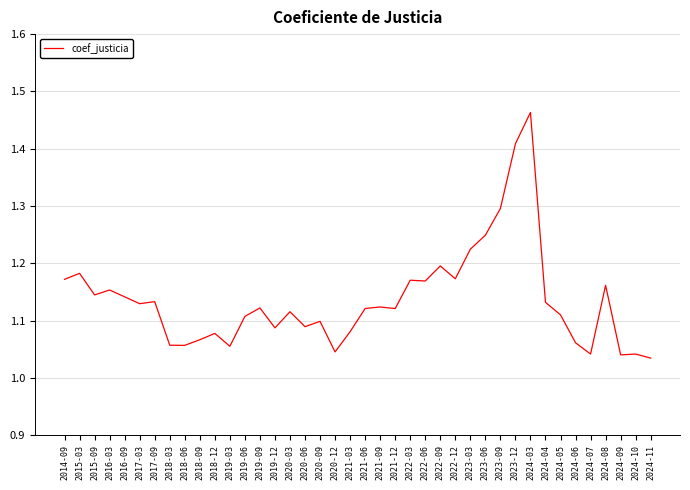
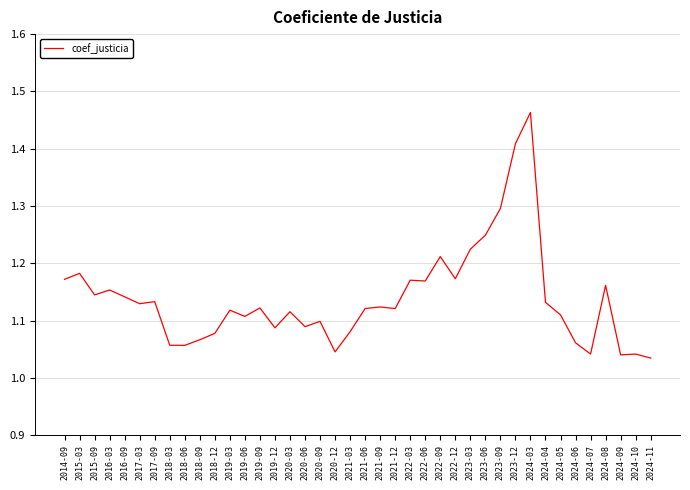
  {
    "2014-09": 1.17,
    "2015-03": 1.18,
    "2015-09": 1.14,
    "2016-03": 1.15,
    "2016-09": 1.14,
    "2017-03": 1.13,
    "2017-09": 1.13,
    "2018-03": 1.06,
    "2018-06": 1.06,
    "2018-09": 1.07,
    "2018-12": 1.08,
-   "2019-03": 1.06,
+   "2019-03": 1.12,
    "2019-06": 1.11,
    "2019-09": 1.12,
    "2019-12": 1.09,
    "2020-03": 1.12,
    "2020-06": 1.09,
    "2020-09": 1.10,
    "2020-12": 1.05,
    "2021-03": 1.08,
    "2021-06": 1.12,
    "2021-09": 1.12,
    "2021-12": 1.12,
    "2022-03": 1.17,
    "2022-06": 1.17,
-   "2022-09": 1.20,
+   "2022-09": 1.21,
    "2022-12": 1.17,
    "2023-03": 1.22,
    "2023-06": 1.25,
    "2023-09": 1.30,
    "2023-12": 1.41,
    "2024-03": 1.46,
    "2024-04": 1.13,
    "2024-05": 1.11,
    "2024-06": 1.06,
    "2024-07": 1.04,
    "2024-08": 1.16,
    "2024-09": 1.04,
    "2024-10": 1.04,
    "2024-11": 1.03
  }
